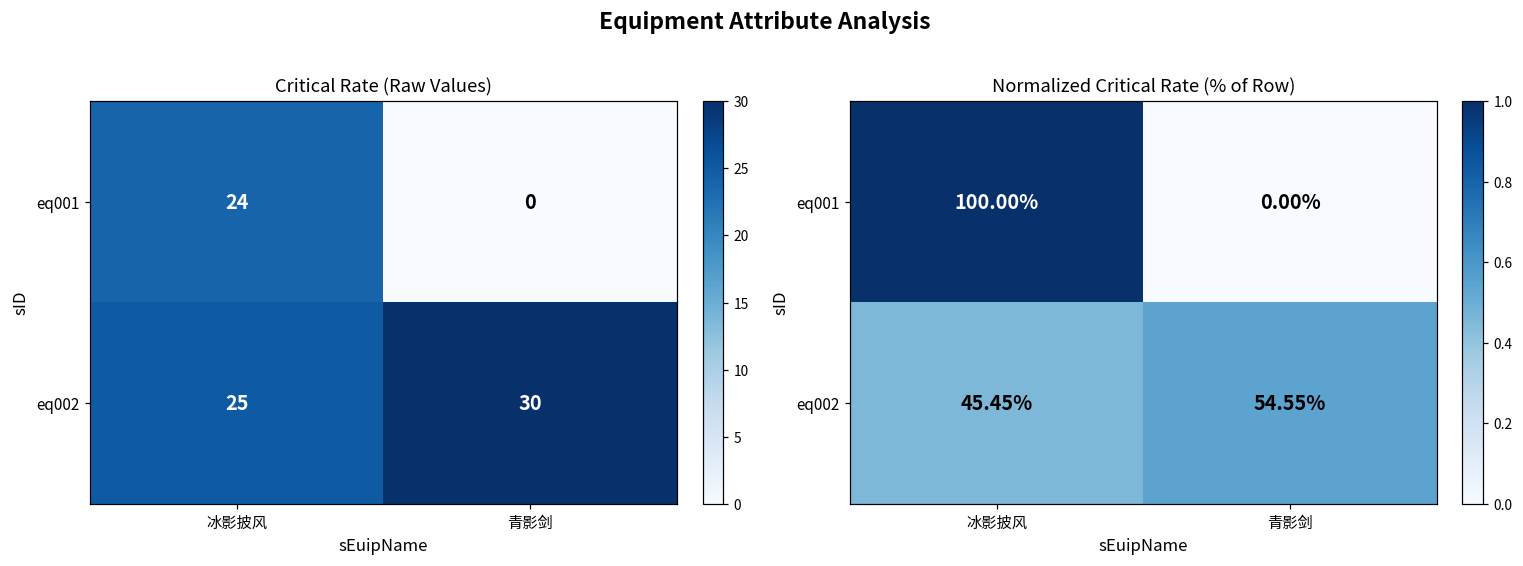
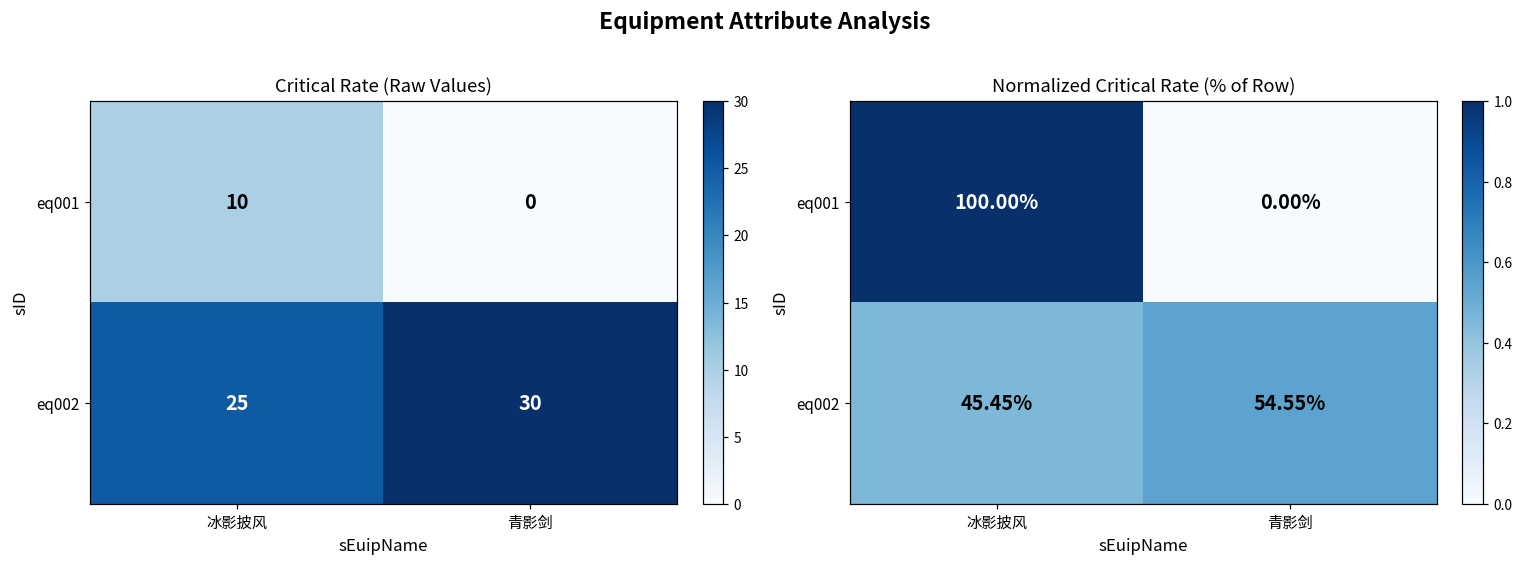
  {
    "Critical Rate (Raw Values)": {
      "eq001": {
-       "冰影披风": "24",
+       "冰影披风": "10",
        "青影剑": "0"
      },
      "eq002": {
        "冰影披风": "25",
        "青影剑": "30"
      }
    },
    "Normalized Critical Rate (% of Row)": {
      "eq001": {
        "冰影披风": "100.00%",
        "青影剑": "0.00%"
      },
      "eq002": {
        "冰影披风": "45.45%",
        "青影剑": "54.55%"
      }
    }
  }
